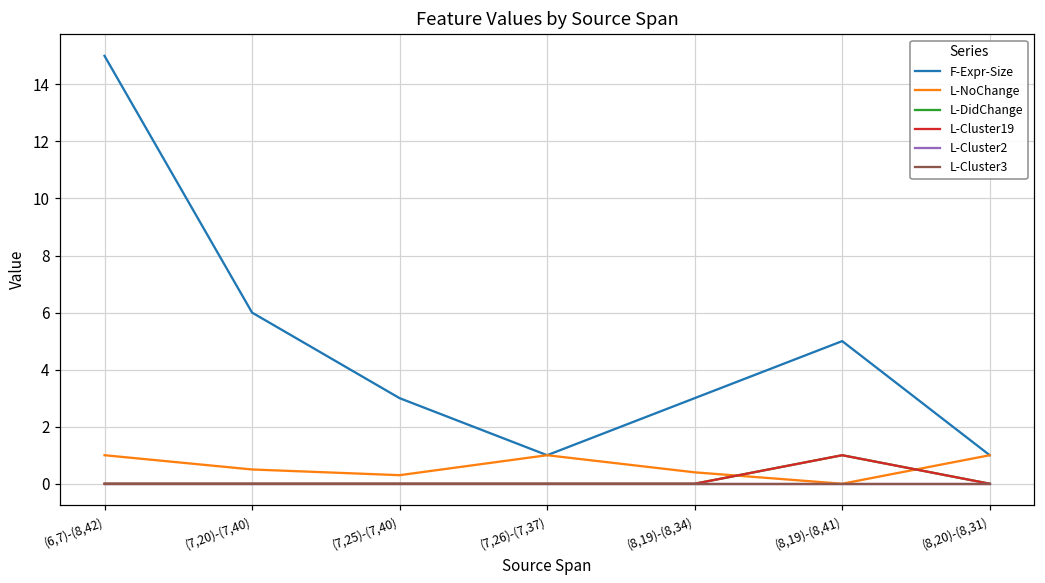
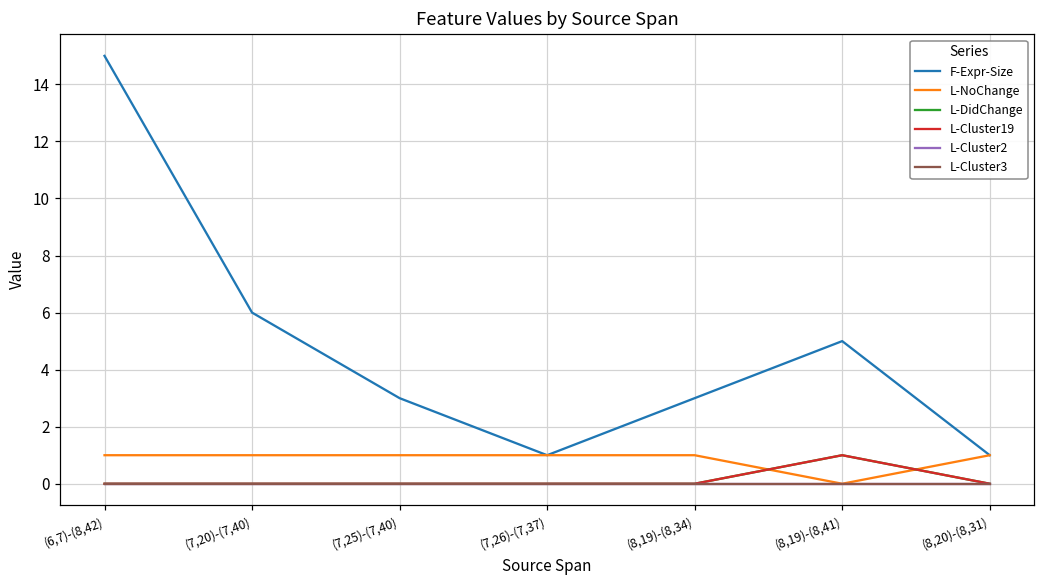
  {
    "F-Expr-Size": {
      "(6,7)-(8,42)": 15.0,
      "(7,20)-(7,40)": 6.0,
      "(7,25)-(7,40)": 3.0,
      "(8,19)-(8,34)": 3.0,
      "(8,19)-(8,41)": 5.0
    },
    "L-NoChange": {
      "(6,7)-(8,42)": 1.0,
-     "(7,20)-(7,40)": 0.5,
-     "(7,25)-(7,40)": 0.3,
-     "(8,19)-(8,34)": 0.4
+     "(7,20)-(7,40)": 1.0,
+     "(7,25)-(7,40)": 1.0,
+     "(8,19)-(8,34)": 1.0
    },
    "L-Cluster19": {
      "(8,19)-(8,41)": 1.0
    }
  }
